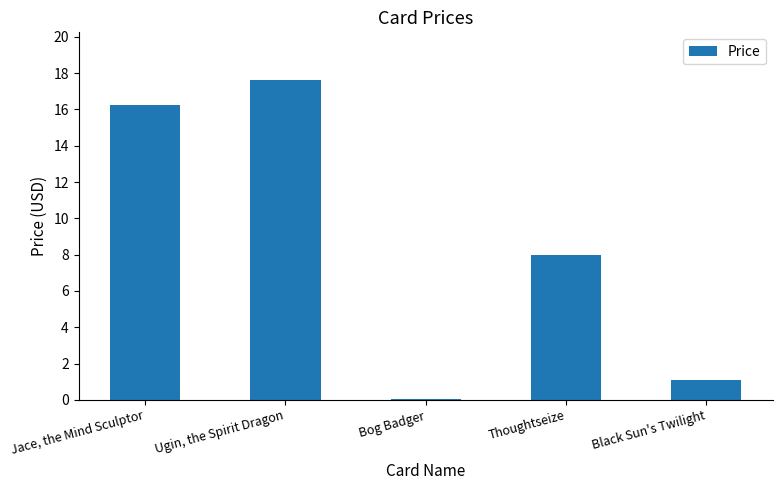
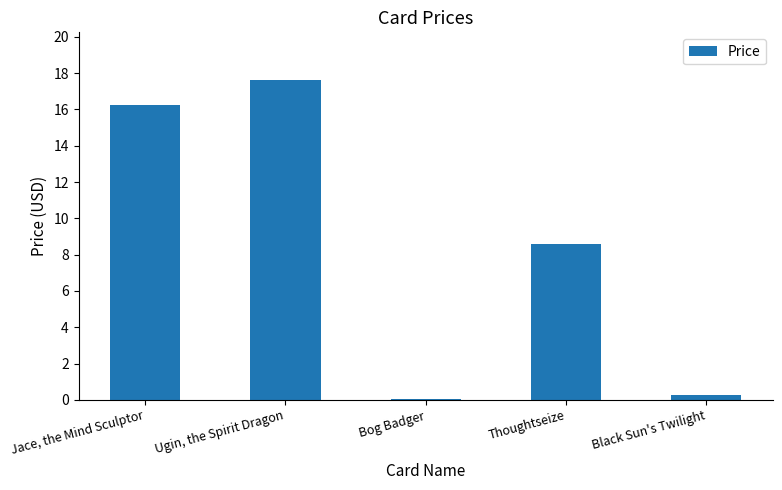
  {
    "Jace, the Mind Sculptor": 16.2,
    "Ugin, the Spirit Dragon": 17.6,
-   "Thoughtseize": 8.0,
-   "Black Sun's Twilight": 1.1
+   "Thoughtseize": 8.6,
+   "Black Sun's Twilight": 0.3
  }
